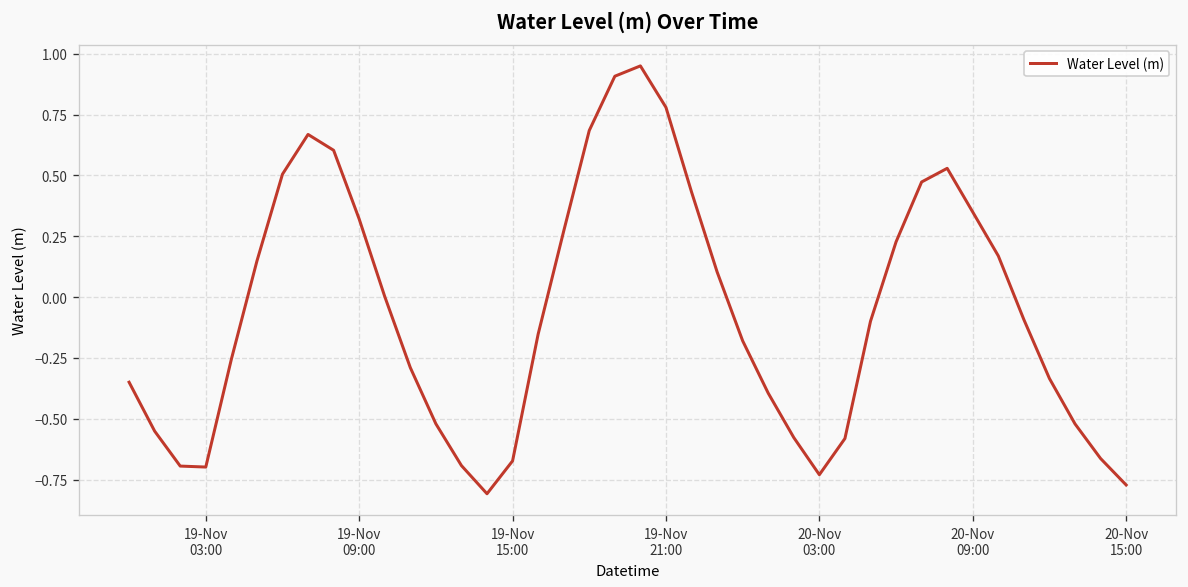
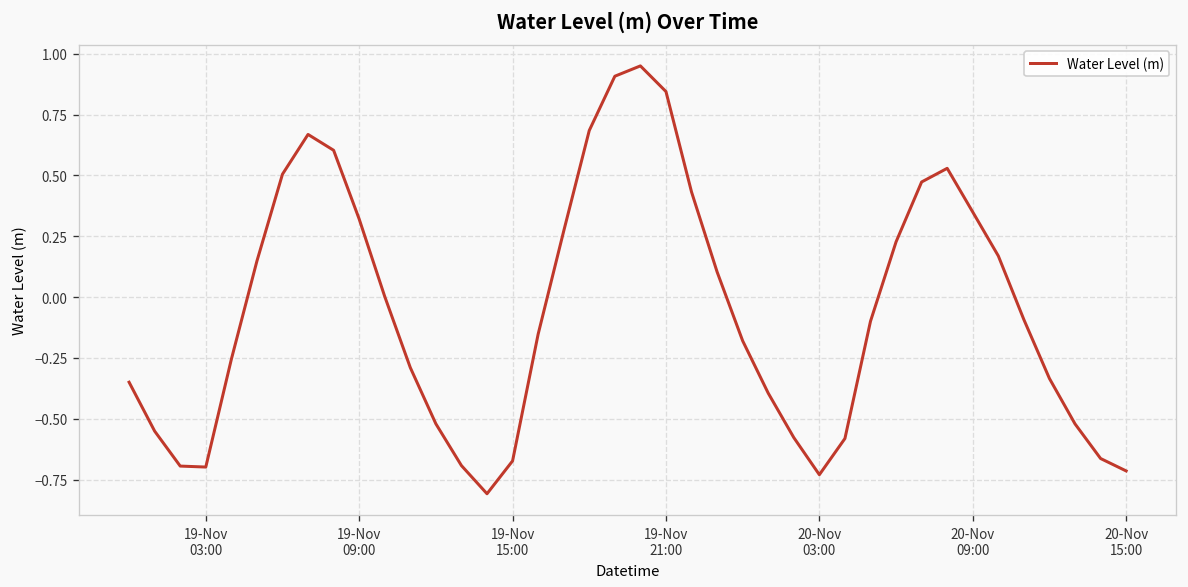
  {
    "19-Nov 03:00": -0.70,
    "19-Nov 09:00": 0.32,
    "19-Nov 15:00": -0.67,
-   "19-Nov 21:00": 0.78,
+   "19-Nov 21:00": 0.84,
    "20-Nov 03:00": -0.73,
    "20-Nov 09:00": 0.35,
-   "20-Nov 15:00": -0.77
+   "20-Nov 15:00": -0.71
  }
